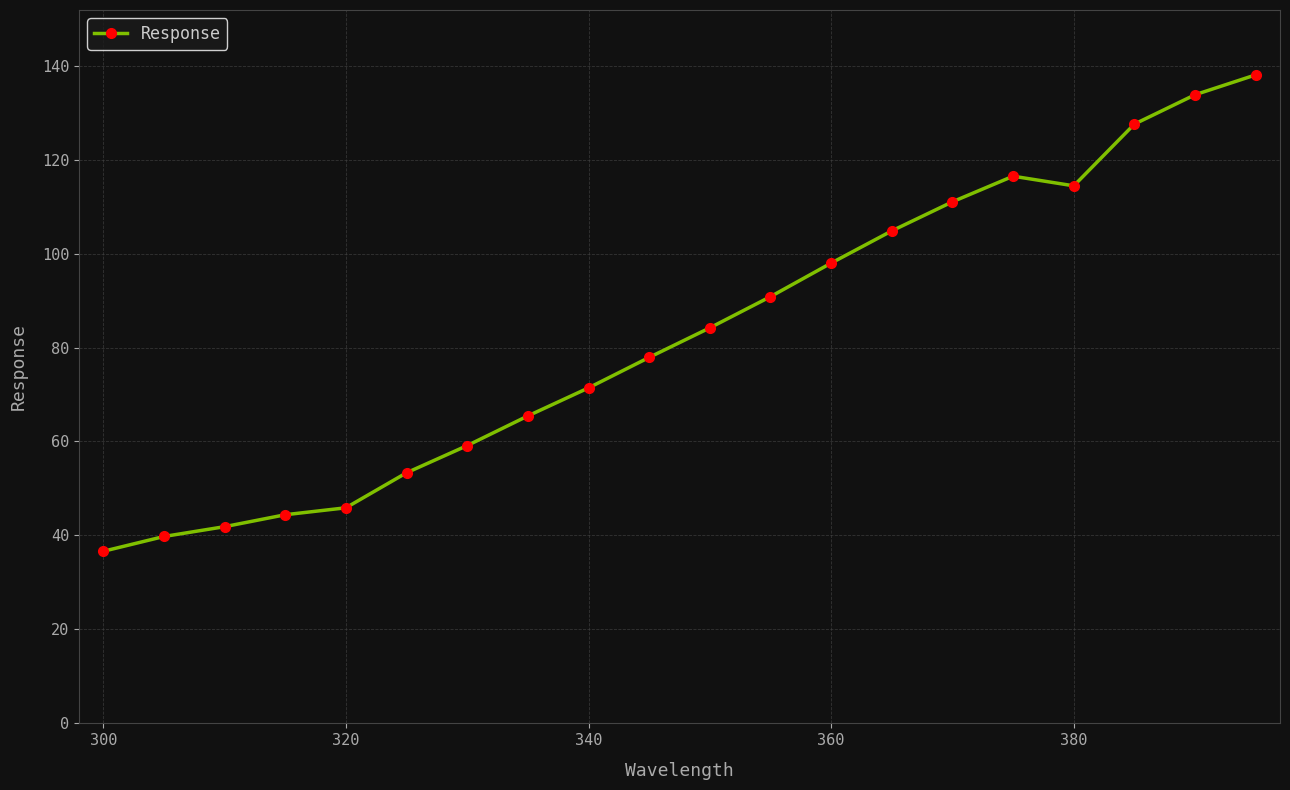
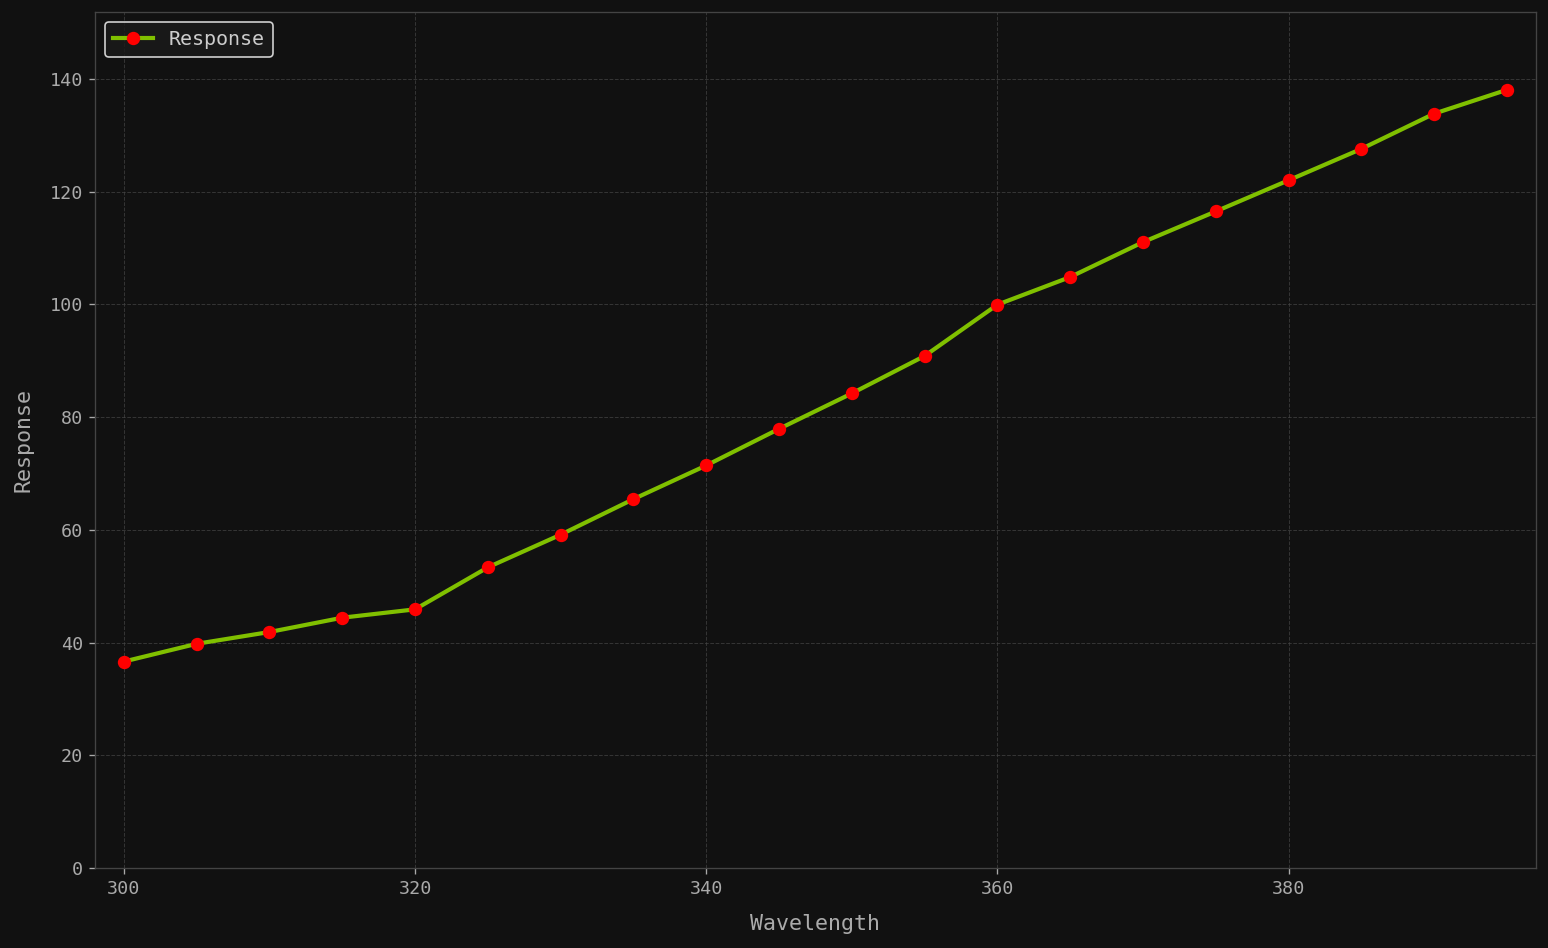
  {
    "300": 37,
    "320": 46,
    "340": 71,
-   "360": 98,
-   "380": 114
+   "360": 100,
+   "380": 122
  }
